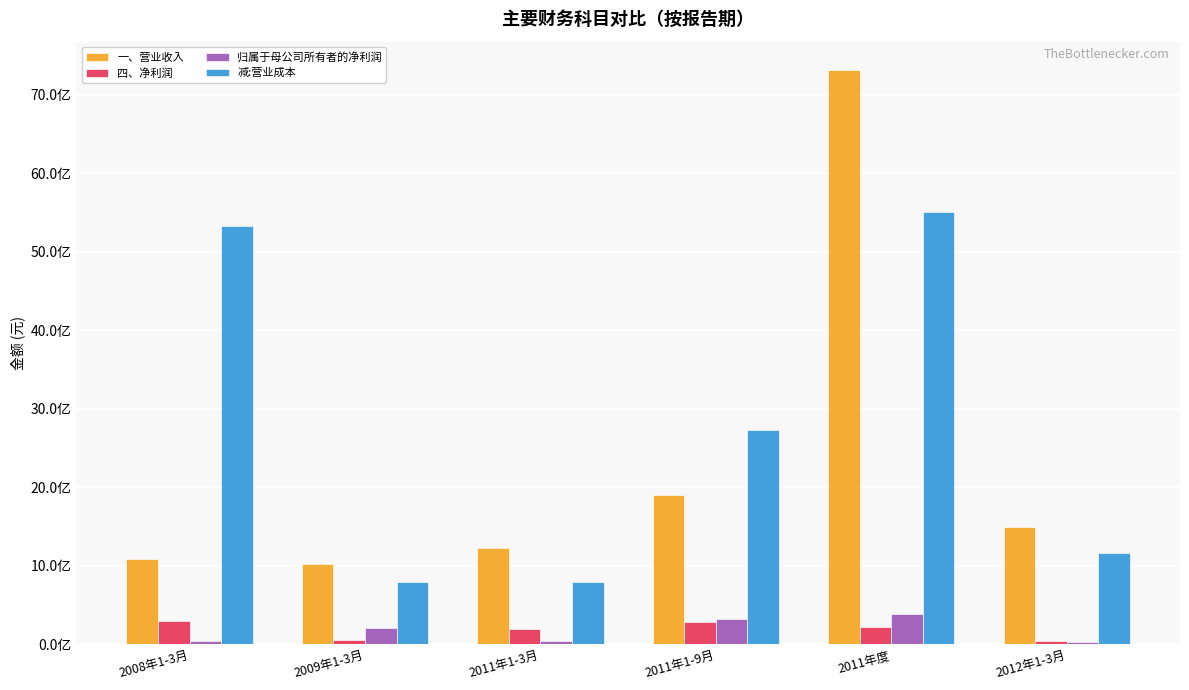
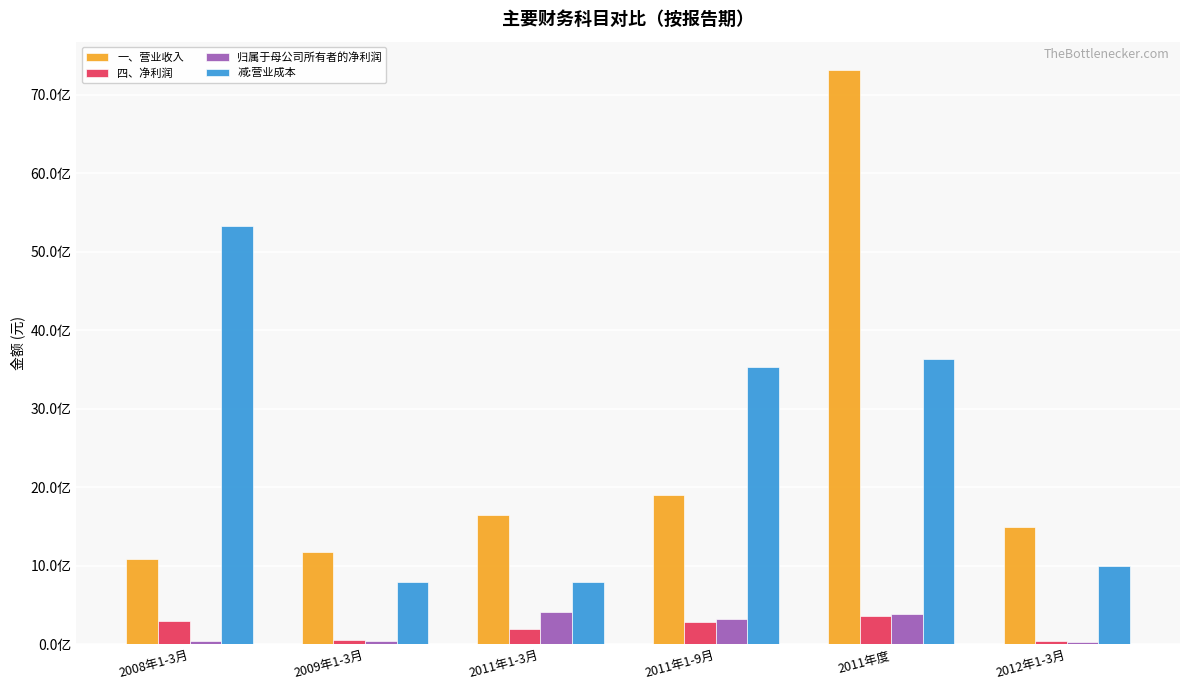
  {
    "一、营业收入": {
      "2008年1-3月": "11亿",
-     "2009年1-3月": "10亿",
-     "2011年1-3月": "12亿",
+     "2009年1-3月": "12亿",
+     "2011年1-3月": "16亿",
      "2011年1-9月": "19亿",
      "2011年度": "73亿",
      "2012年1-3月": "15亿"
    },
    "四、净利润": {
      "2008年1-3月": "3亿",
      "2009年1-3月": "1亿",
      "2011年1-3月": "2亿",
      "2011年1-9月": "3亿",
-     "2011年度": "2亿",
+     "2011年度": "4亿",
      "2012年1-3月": "0亿"
    },
    "归属于母公司所有者的净利润": {
      "2008年1-3月": "0亿",
-     "2009年1-3月": "2亿",
-     "2011年1-3月": "0亿",
+     "2009年1-3月": "0亿",
+     "2011年1-3月": "4亿",
      "2011年1-9月": "3亿",
      "2011年度": "4亿"
    },
    "减:营业成本": {
      "2008年1-3月": "53亿",
      "2009年1-3月": "8亿",
      "2011年1-3月": "8亿",
-     "2011年1-9月": "27亿",
-     "2011年度": "55亿",
-     "2012年1-3月": "12亿"
+     "2011年1-9月": "35亿",
+     "2011年度": "36亿",
+     "2012年1-3月": "10亿"
    }
  }
